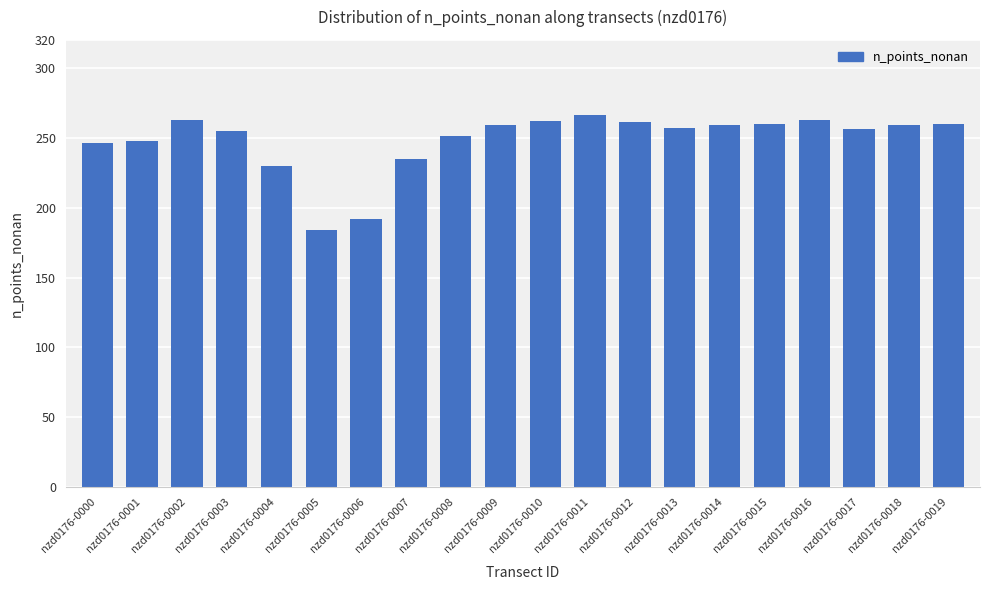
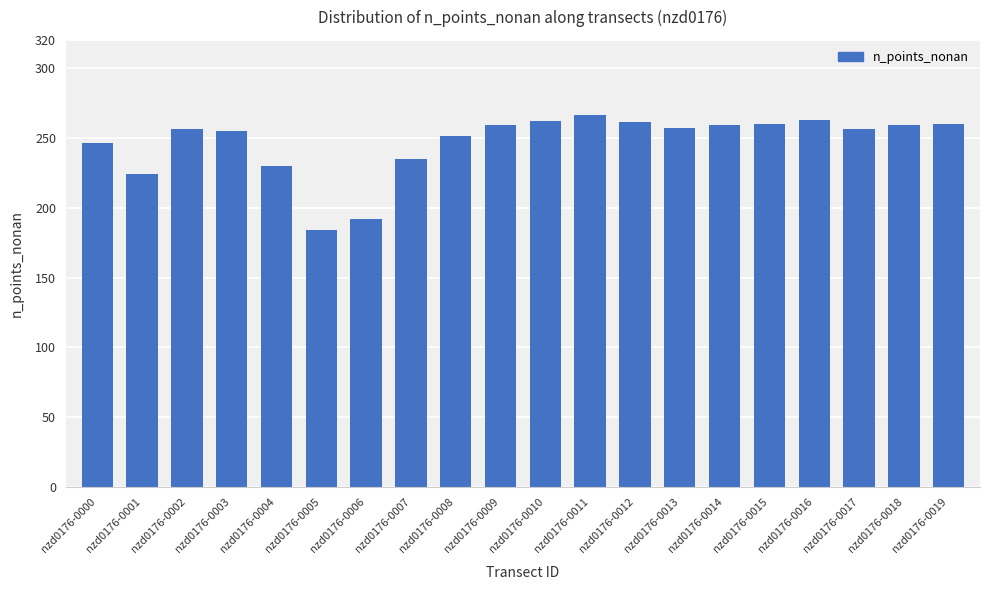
  {
    "nzd0176-0000": 246,
-   "nzd0176-0001": 248,
-   "nzd0176-0002": 263,
+   "nzd0176-0001": 224,
+   "nzd0176-0002": 256,
    "nzd0176-0003": 255,
    "nzd0176-0004": 230,
    "nzd0176-0005": 184,
    "nzd0176-0006": 192,
    "nzd0176-0007": 235,
    "nzd0176-0008": 251,
    "nzd0176-0009": 259,
    "nzd0176-0010": 262,
    "nzd0176-0011": 266,
    "nzd0176-0012": 261,
    "nzd0176-0013": 257,
    "nzd0176-0014": 259,
    "nzd0176-0015": 260,
    "nzd0176-0016": 263,
    "nzd0176-0017": 256,
    "nzd0176-0018": 259,
    "nzd0176-0019": 260
  }
